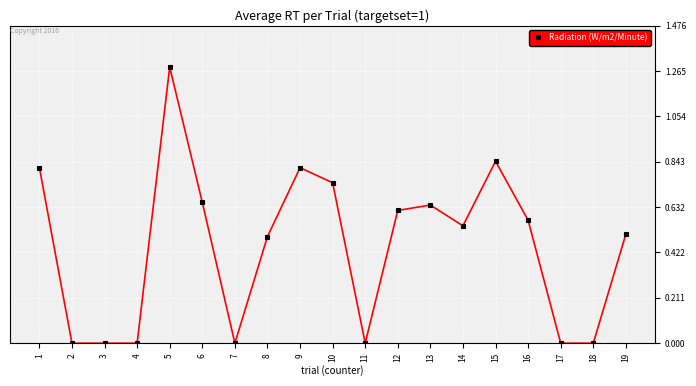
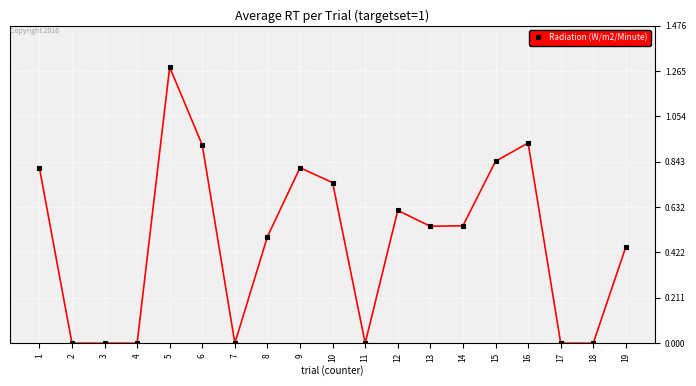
  {
    "1": 0.82,
    "2": 0.00,
    "3": 0.00,
    "4": 0.00,
    "5": 1.28,
-   "6": 0.65,
+   "6": 0.92,
    "7": 0.00,
    "8": 0.50,
    "9": 0.82,
    "10": 0.75,
    "11": 0.00,
    "12": 0.62,
-   "13": 0.64,
+   "13": 0.54,
    "14": 0.55,
    "15": 0.85,
-   "16": 0.57,
+   "16": 0.93,
    "17": 0.00,
    "18": 0.00,
-   "19": 0.51
+   "19": 0.45
  }
